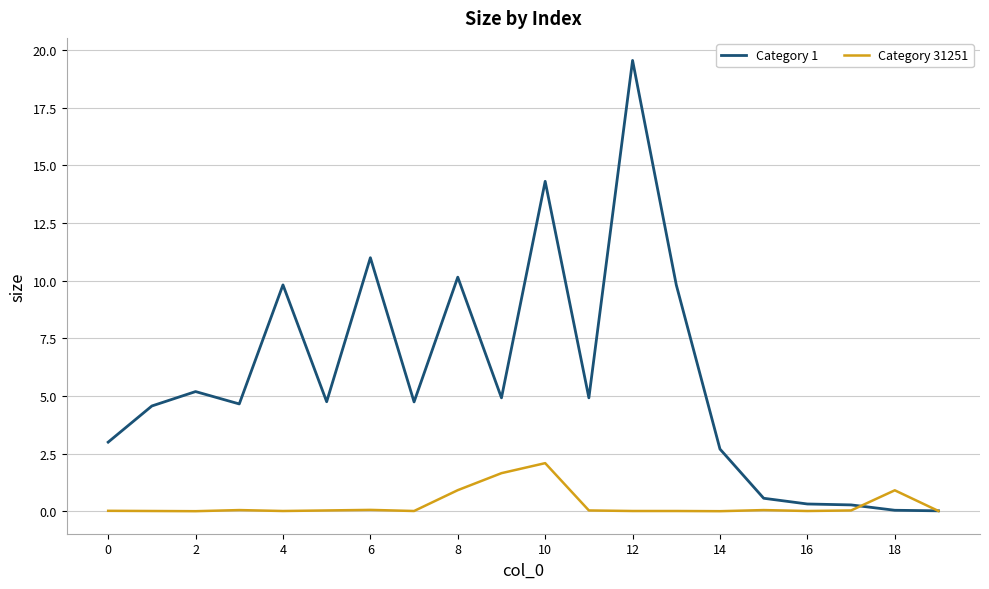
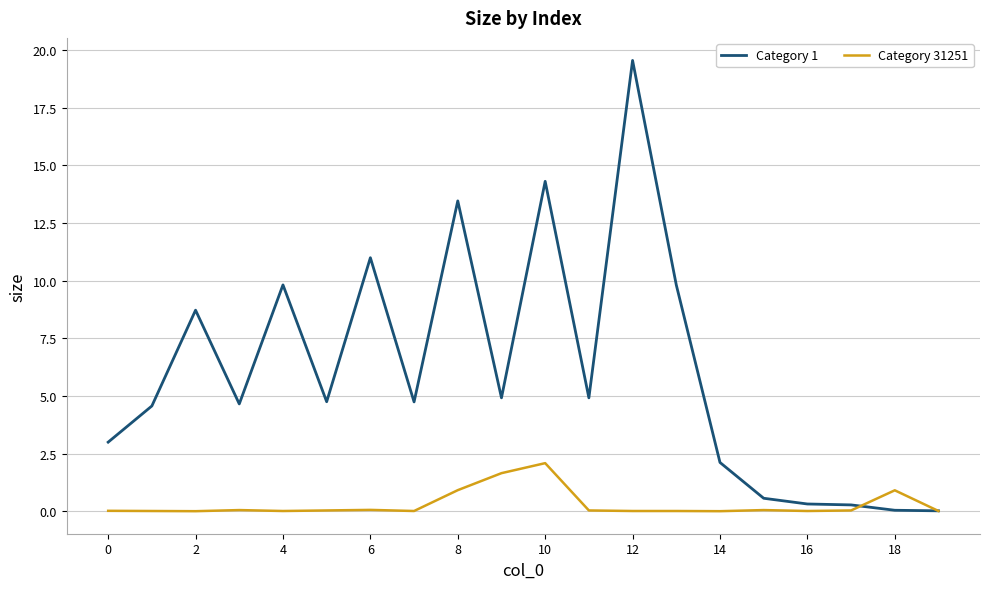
  {
    "Category 1": {
      "0": 3.0,
-     "2": 5.2,
+     "2": 8.7,
      "4": 9.8,
      "6": 11.0,
-     "8": 10.2,
+     "8": 13.5,
      "10": 14.3,
      "12": 19.5,
-     "14": 2.7,
+     "14": 2.1,
      "16": 0.3,
      "18": 0.0
    },
    "Category 31251": {
      "0": 0.0,
      "2": 0.0,
      "4": 0.0,
      "6": 0.1,
      "8": 0.9,
      "10": 2.1,
      "12": 0.0,
      "14": 0.0,
      "16": 0.0,
      "18": 0.9
    }
  }
